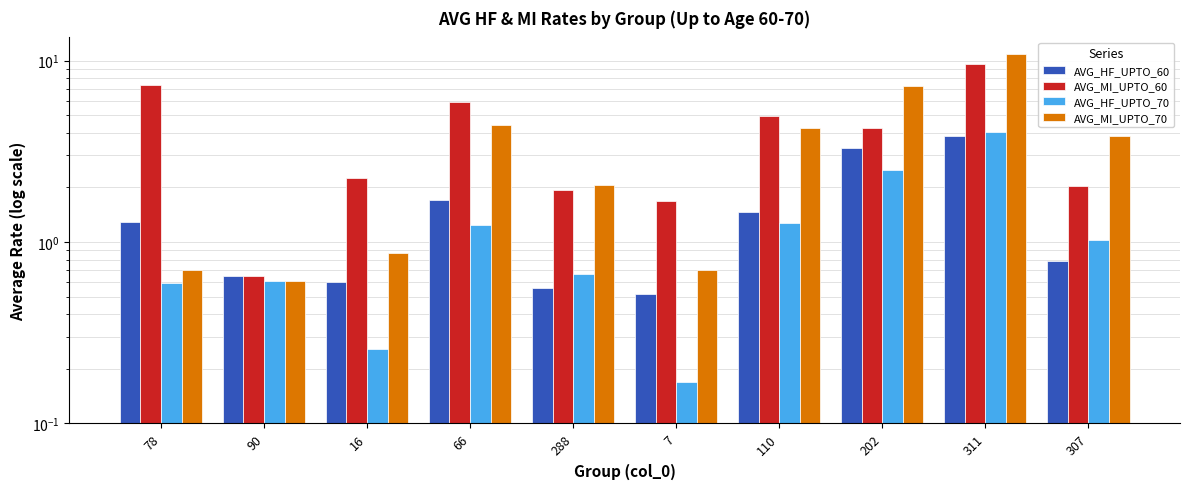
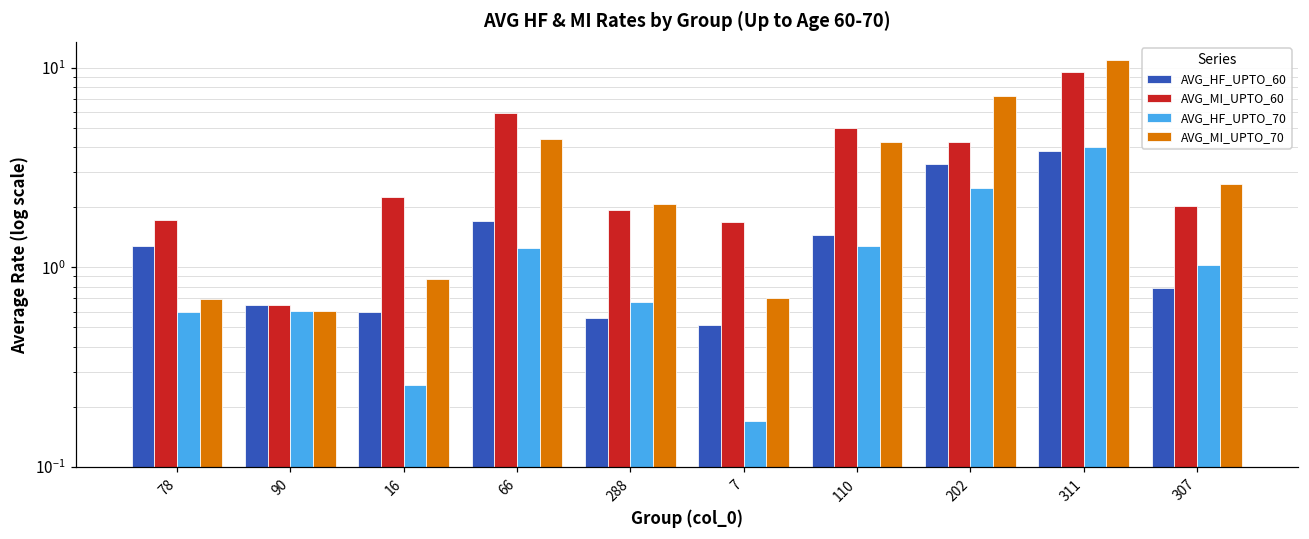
  {
    "AVG_HF_UPTO_60": {
      "78": 1.3,
      "90": 0.65,
      "16": 0.6,
      "66": 1.7,
      "288": 0.56,
      "7": 0.52,
      "110": 1.5,
      "202": 3.3,
      "311": 3.8,
      "307": 0.8
    },
    "AVG_MI_UPTO_60": {
-     "78": 7.3,
+     "78": 1.7,
      "90": 0.65,
      "16": 2.3,
      "66": 5.9,
      "288": 1.9,
      "7": 1.7,
      "110": 5.0,
      "202": 4.2,
      "311": 10,
      "307": 2.0
    },
    "AVG_HF_UPTO_70": {
      "78": 0.6,
      "90": 0.6,
      "16": 0.26,
      "66": 1.2,
      "288": 0.67,
      "7": 0.17,
      "110": 1.3,
      "202": 2.5,
      "311": 4.0,
      "307": 1.0
    },
    "AVG_MI_UPTO_70": {
      "78": 0.7,
      "90": 0.6,
      "16": 0.9,
      "66": 4.4,
      "288": 2.1,
      "7": 0.7,
      "110": 4.2,
      "202": 7.2,
      "311": 11,
-     "307": 3.9
+     "307": 2.6
    }
  }
